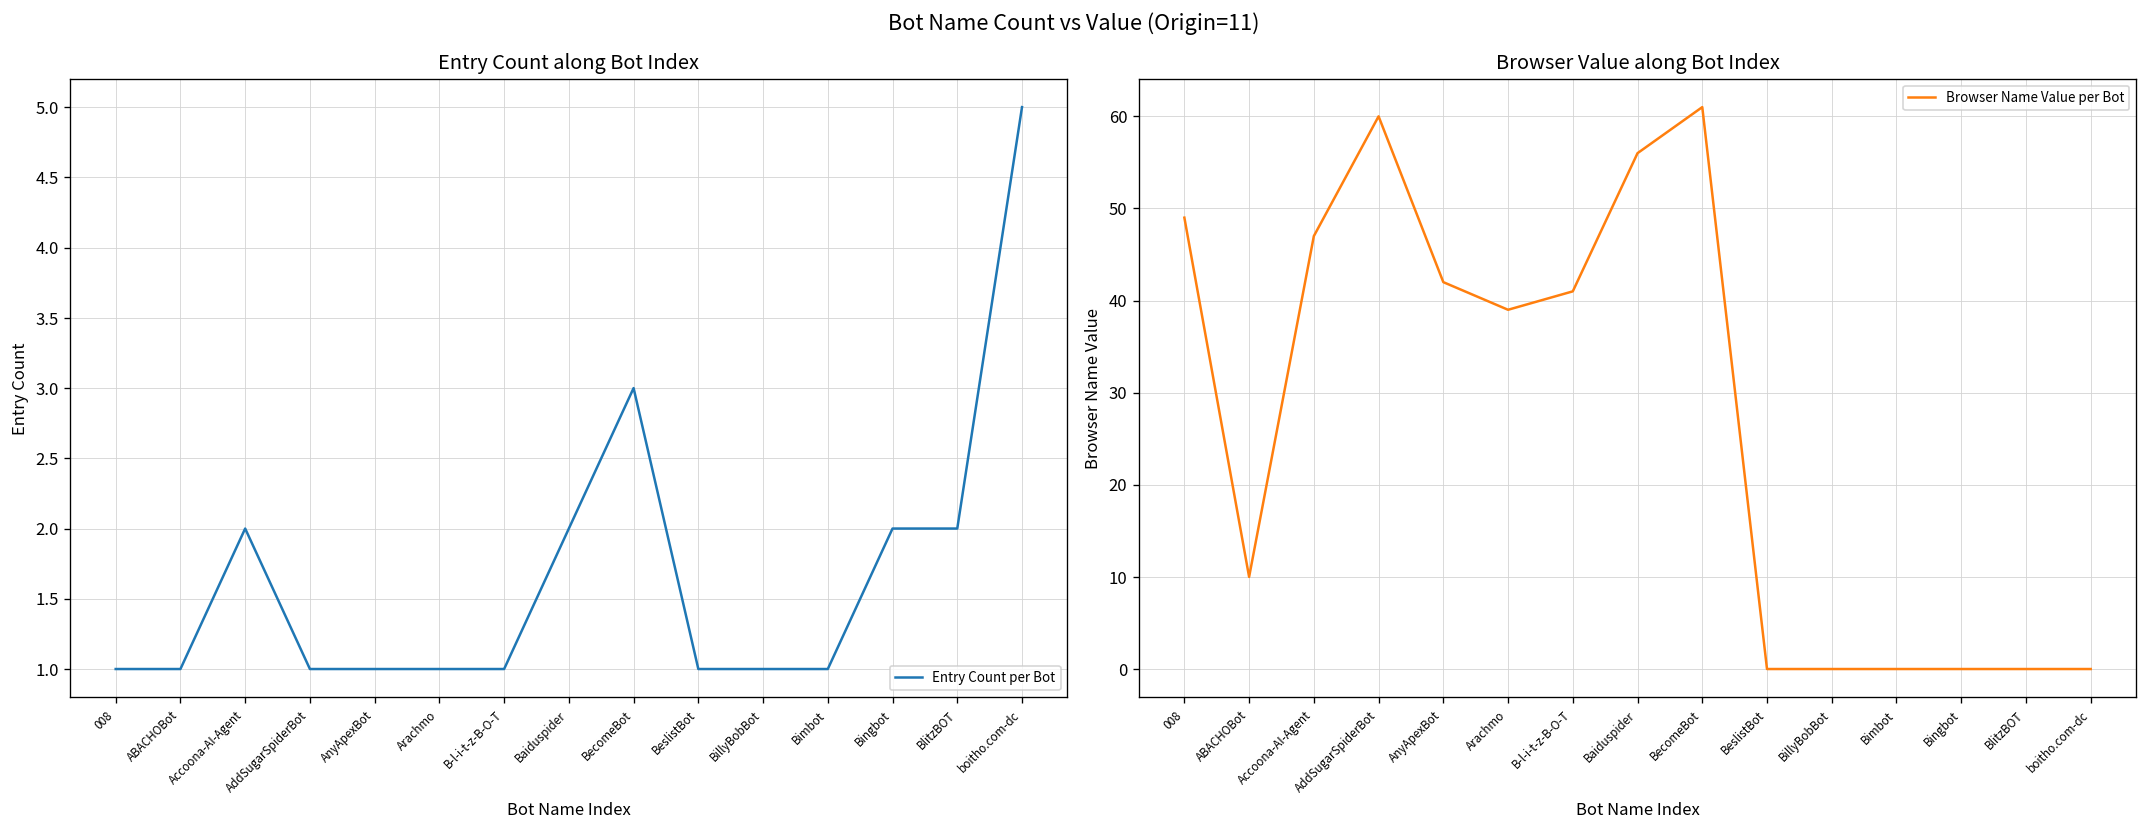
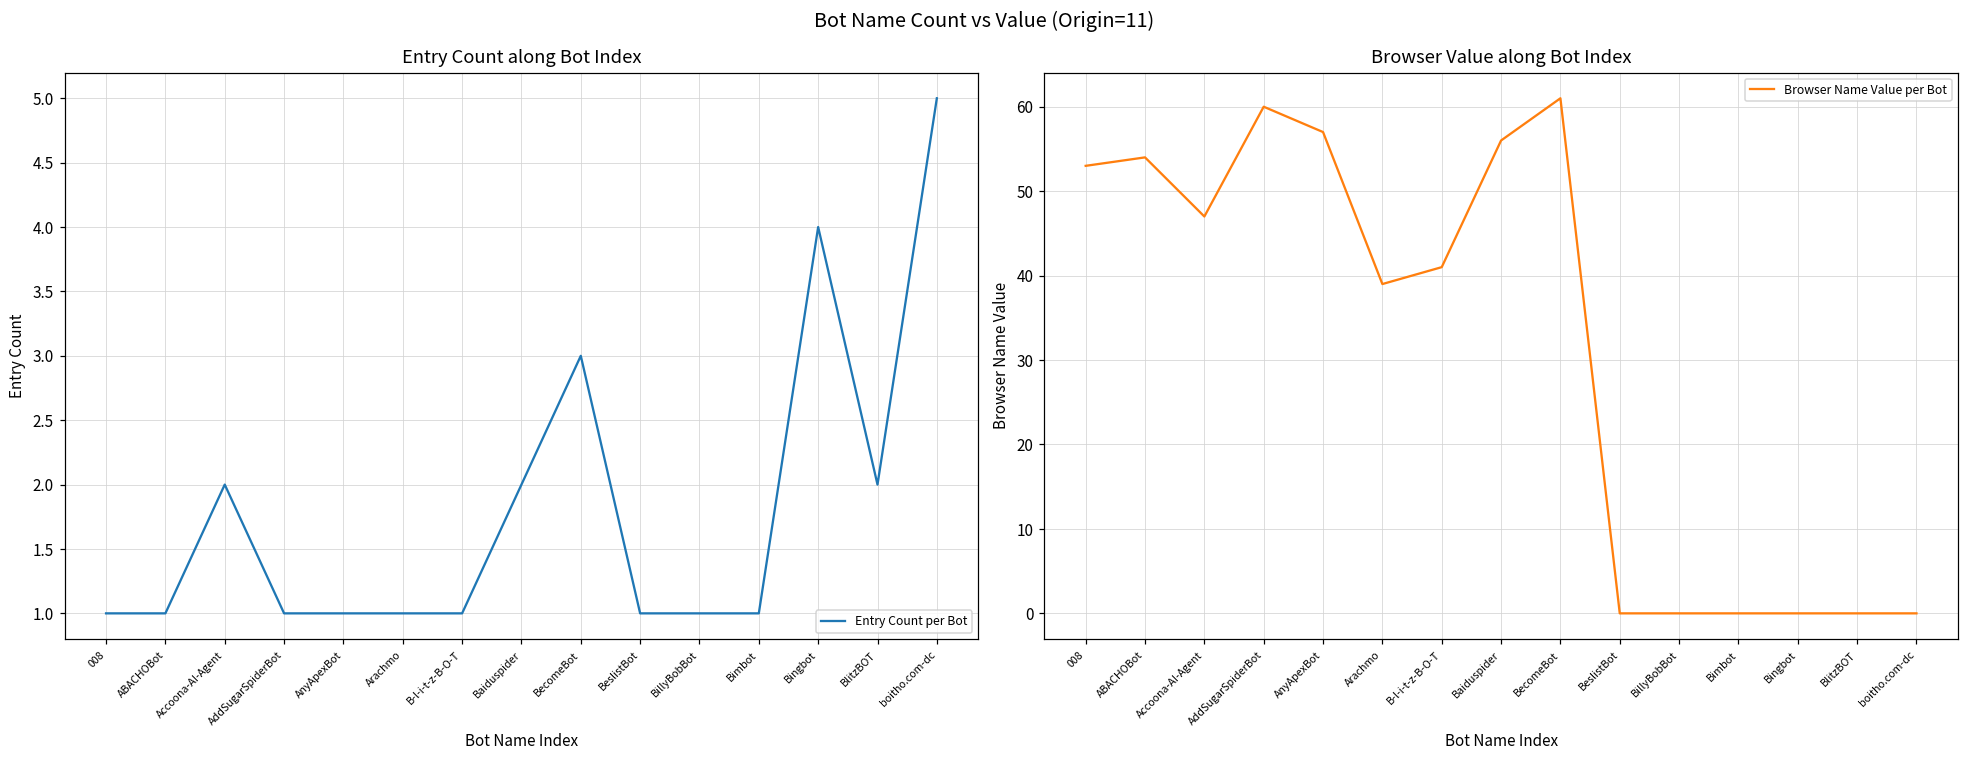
  {
    "Entry Count along Bot Index": {
      "008": 1,
      "ABACHOBot": 1,
      "Accoona-AI-Agent": 2,
      "AddSugarSpiderBot": 1,
      "AnyApexBot": 1,
      "Arachmo": 1,
      "B-l-i-t-z-B-O-T": 1,
      "Baiduspider": 2,
      "BecomeBot": 3,
      "BeslistBot": 1,
      "BillyBobBot": 1,
      "Bimbot": 1,
-     "Bingbot": 2,
+     "Bingbot": 4,
      "BlitzBOT": 2,
      "boitho.com-dc": 5
    },
    "Browser Value along Bot Index": {
-     "008": 49,
-     "ABACHOBot": 10,
+     "008": 53,
+     "ABACHOBot": 54,
      "Accoona-AI-Agent": 47,
      "AddSugarSpiderBot": 60,
-     "AnyApexBot": 42,
+     "AnyApexBot": 57,
      "Arachmo": 39,
      "B-l-i-t-z-B-O-T": 41,
      "Baiduspider": 56,
      "BecomeBot": 61,
      "BeslistBot": 0,
      "BillyBobBot": 0,
      "Bimbot": 0,
      "Bingbot": 0,
      "BlitzBOT": 0,
      "boitho.com-dc": 0
    }
  }
